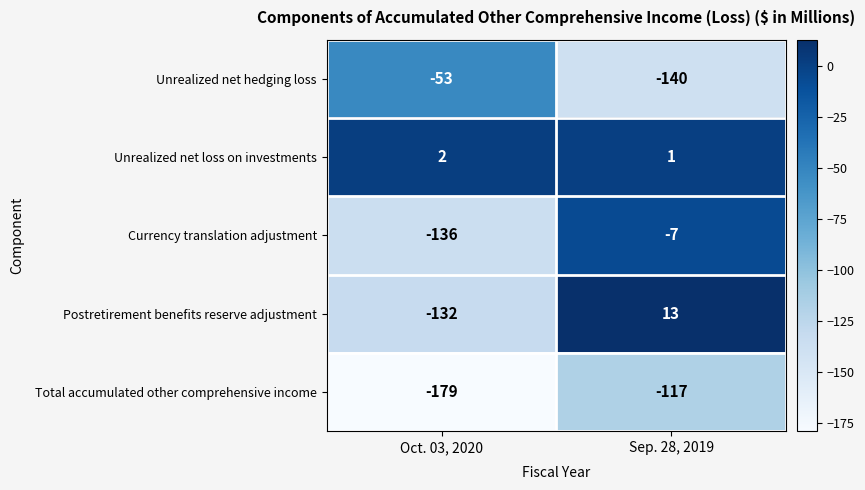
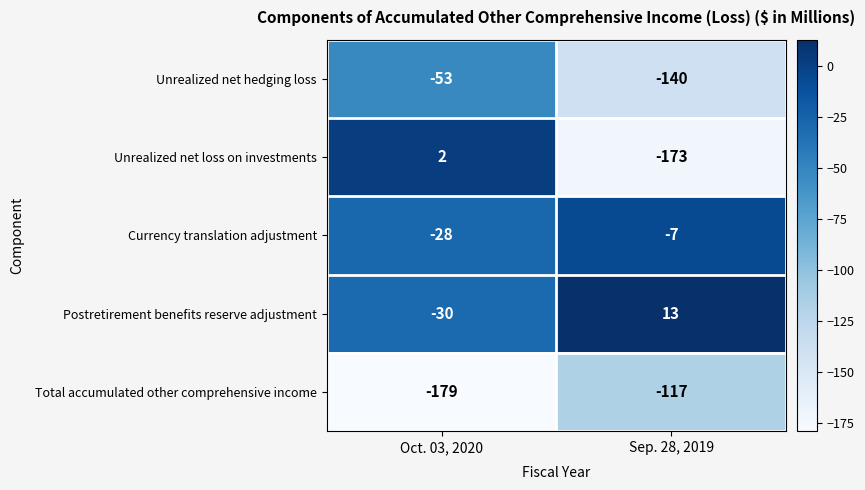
  {
    "Unrealized net hedging loss": {
      "Oct. 03, 2020": -53,
      "Sep. 28, 2019": -140
    },
    "Unrealized net loss on investments": {
      "Oct. 03, 2020": 2,
-     "Sep. 28, 2019": 1
+     "Sep. 28, 2019": -173
    },
    "Currency translation adjustment": {
-     "Oct. 03, 2020": -136,
+     "Oct. 03, 2020": -28,
      "Sep. 28, 2019": -7
    },
    "Postretirement benefits reserve adjustment": {
-     "Oct. 03, 2020": -132,
+     "Oct. 03, 2020": -30,
      "Sep. 28, 2019": 13
    },
    "Total accumulated other comprehensive income": {
      "Oct. 03, 2020": -179,
      "Sep. 28, 2019": -117
    }
  }
